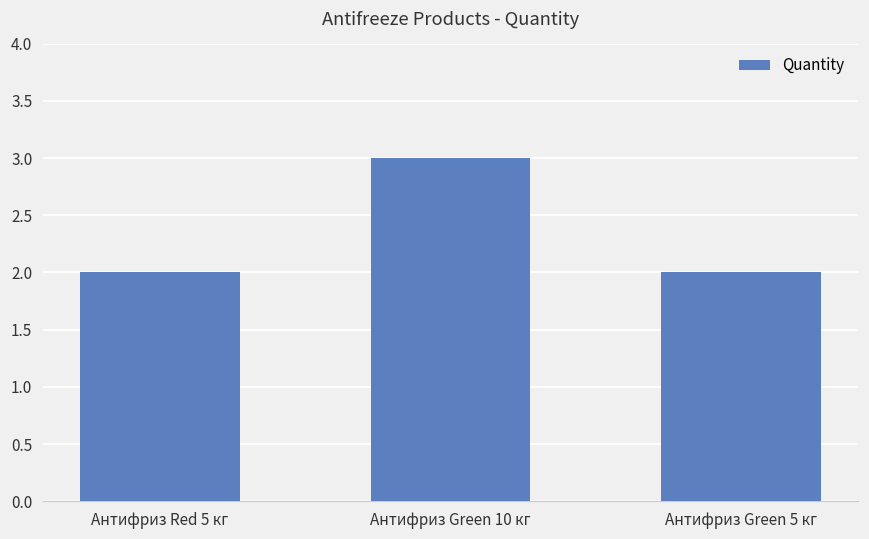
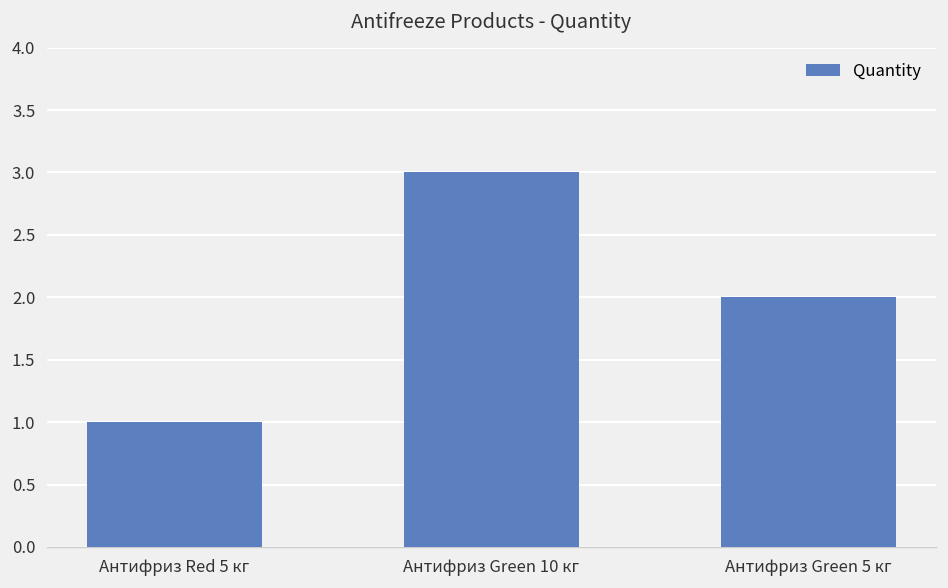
  {
-   "Антифриз Red 5 кг": 2,
+   "Антифриз Red 5 кг": 1,
    "Антифриз Green 10 кг": 3,
    "Антифриз Green 5 кг": 2
  }
